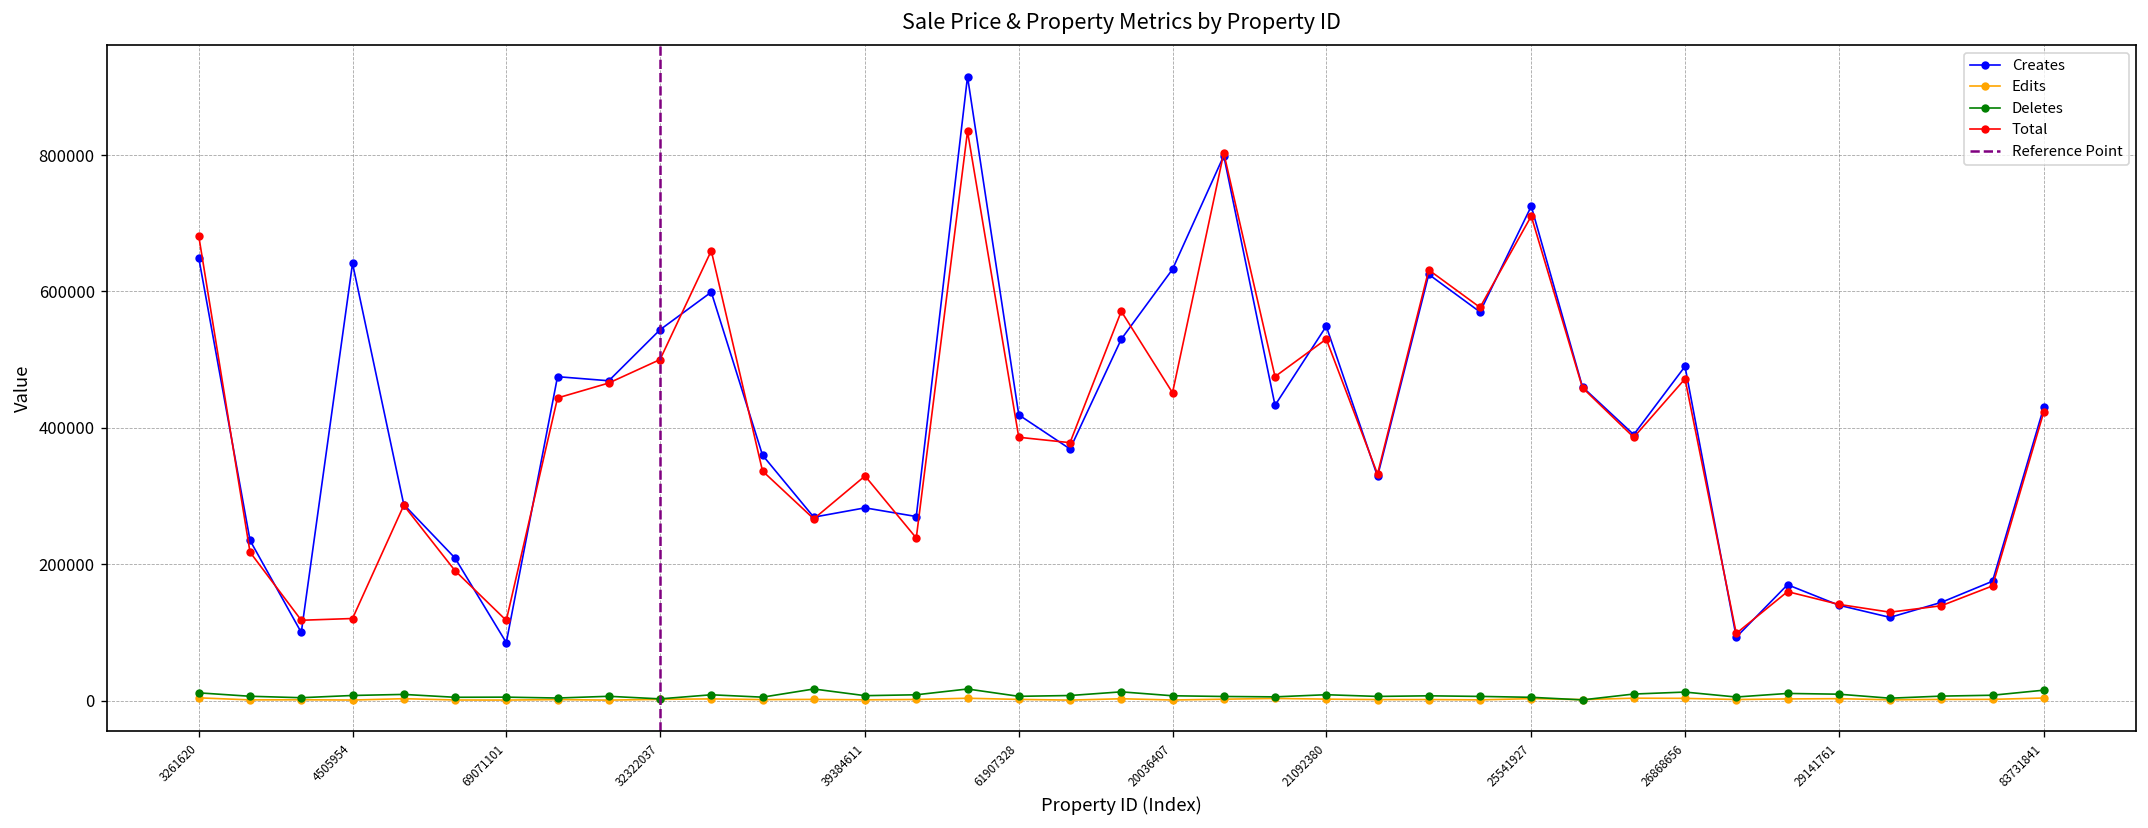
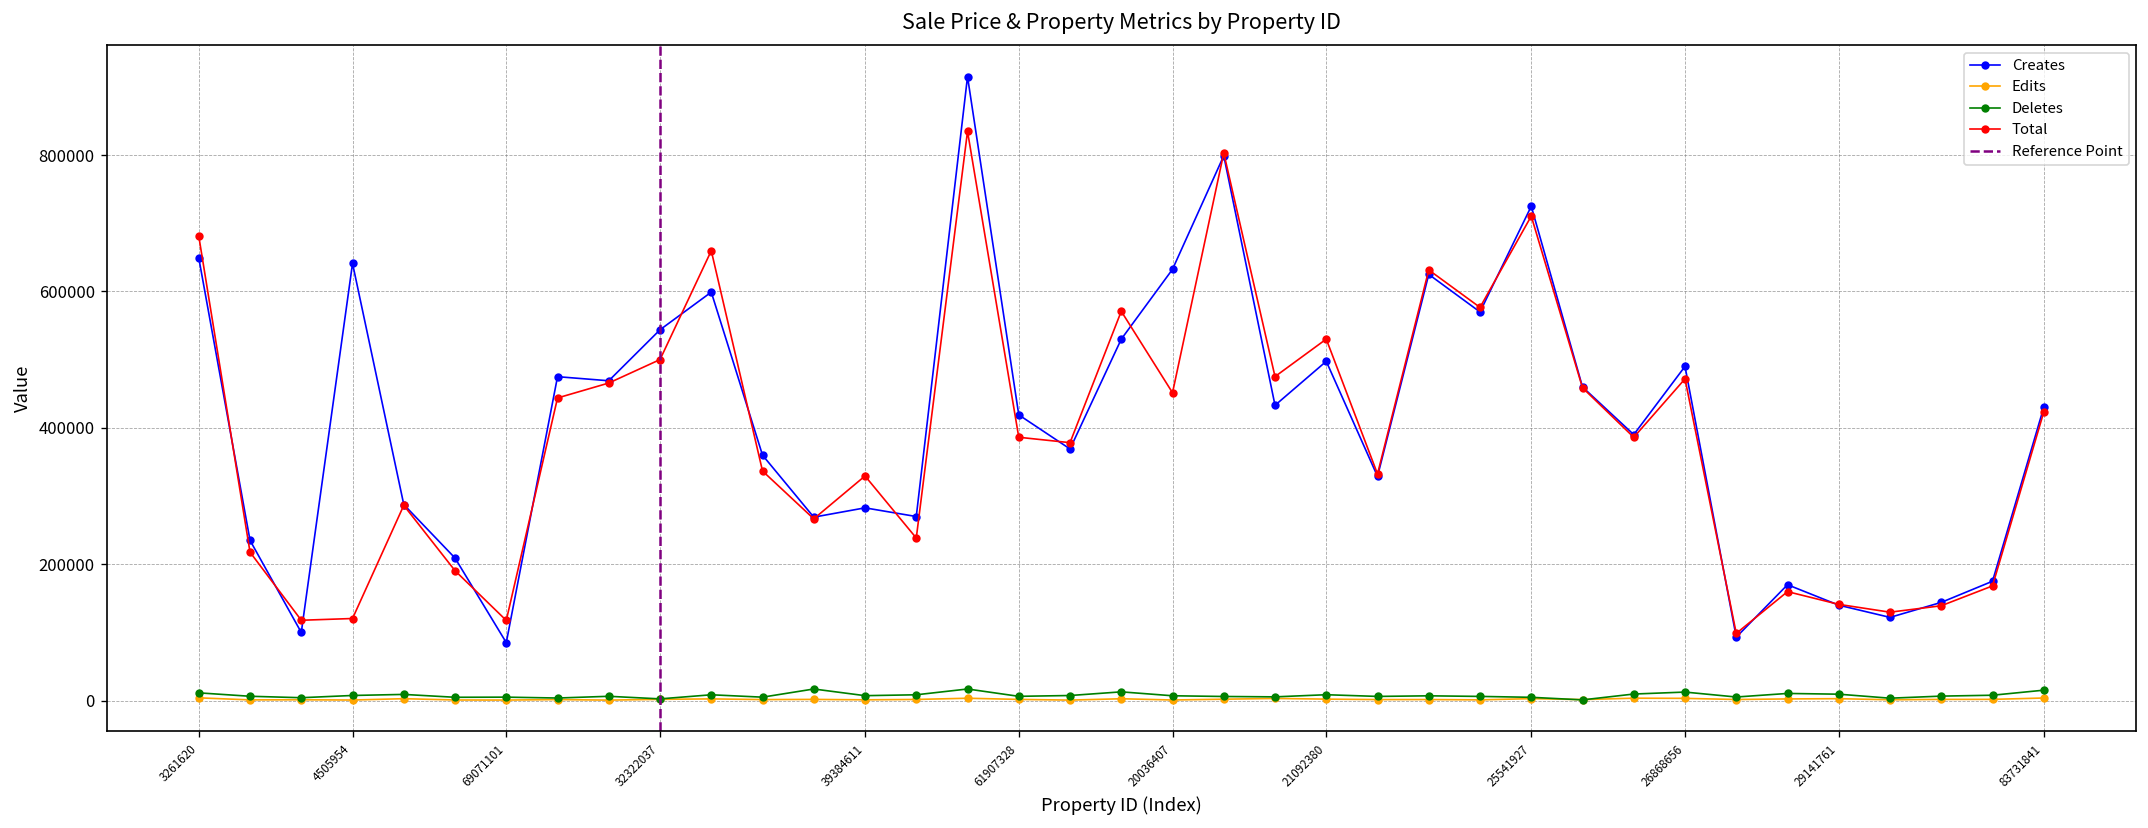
  {
    "Creates": {
      "3261620": 650000,
      "4505954": 640000,
      "69071101": 90000,
      "32322037": 540000,
      "39384611": 280000,
      "61907328": 420000,
      "20036407": 630000,
-     "21092380": 550000,
+     "21092380": 500000,
      "25541927": 720000,
      "26868656": 490000,
      "83731841": 430000
    },
    "Edits": {
      "3261620": 0,
      "4505954": 0,
      "39384611": 0,
      "20036407": 0,
      "21092380": 0,
      "26868656": 0,
      "29141761": 0,
      "83731841": 0
    },
    "Deletes": {
      "3261620": 10000,
      "4505954": 10000,
      "39384611": 10000,
      "20036407": 10000,
      "21092380": 10000,
      "26868656": 10000,
      "29141761": 10000,
      "83731841": 20000
    },
    "Total": {
      "3261620": 680000,
      "4505954": 120000,
      "69071101": 120000,
      "32322037": 500000,
      "39384611": 330000,
      "61907328": 390000,
      "20036407": 450000,
      "21092380": 530000,
      "25541927": 710000,
      "26868656": 470000,
      "83731841": 420000
    }
  }
